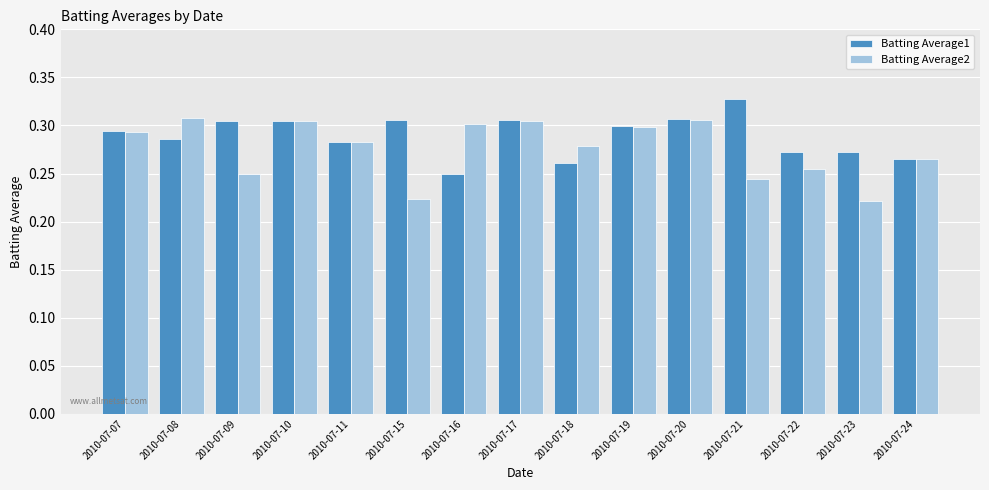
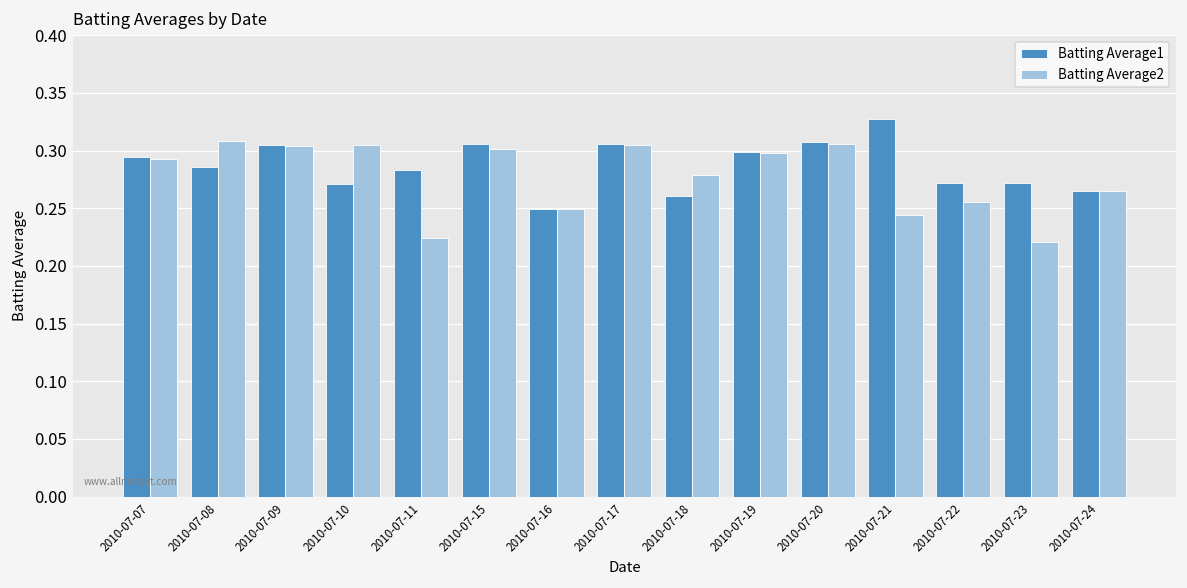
  {
    "Batting Average1": {
      "2010-07-07": 0.29,
      "2010-07-08": 0.29,
      "2010-07-09": 0.31,
-     "2010-07-10": 0.31,
+     "2010-07-10": 0.27,
      "2010-07-11": 0.28,
      "2010-07-15": 0.31,
      "2010-07-16": 0.25,
      "2010-07-17": 0.31,
      "2010-07-18": 0.26,
      "2010-07-19": 0.30,
      "2010-07-20": 0.31,
      "2010-07-21": 0.33,
      "2010-07-22": 0.27,
      "2010-07-23": 0.27,
      "2010-07-24": 0.27
    },
    "Batting Average2": {
      "2010-07-07": 0.29,
      "2010-07-08": 0.31,
-     "2010-07-09": 0.25,
+     "2010-07-09": 0.30,
      "2010-07-10": 0.31,
-     "2010-07-11": 0.28,
-     "2010-07-15": 0.22,
-     "2010-07-16": 0.30,
+     "2010-07-11": 0.22,
+     "2010-07-15": 0.30,
+     "2010-07-16": 0.25,
      "2010-07-17": 0.31,
      "2010-07-18": 0.28,
      "2010-07-19": 0.30,
      "2010-07-20": 0.31,
      "2010-07-21": 0.24,
      "2010-07-22": 0.26,
      "2010-07-23": 0.22,
      "2010-07-24": 0.27
    }
  }
